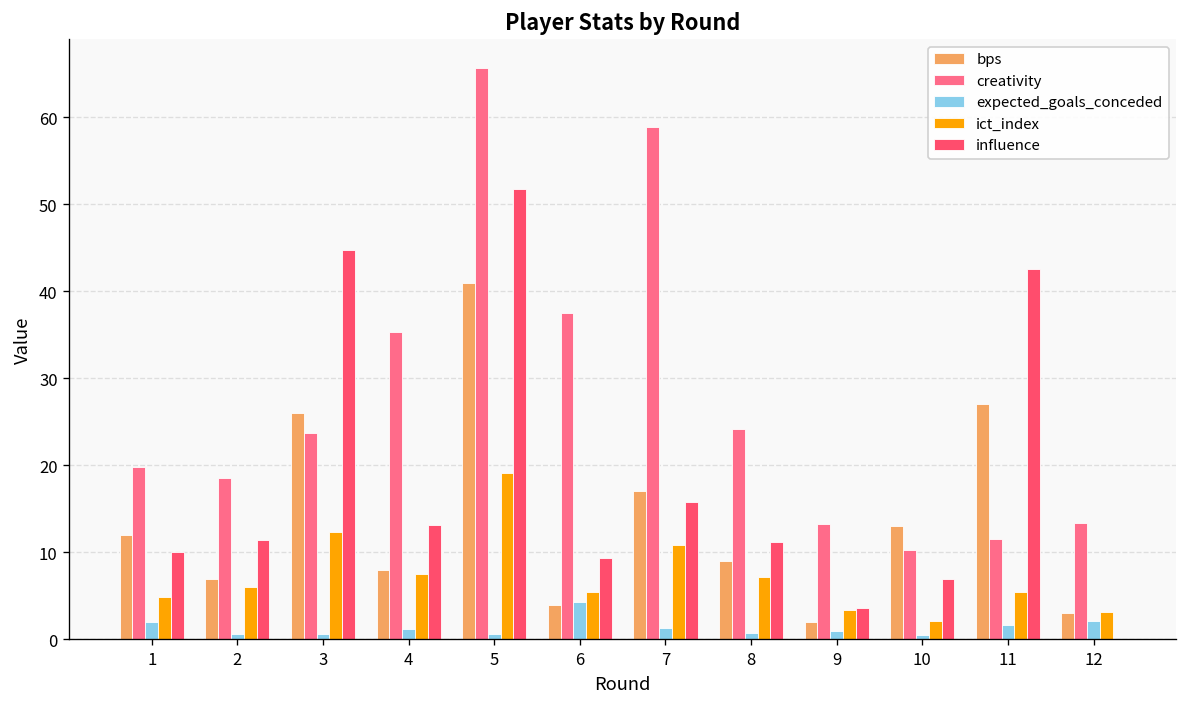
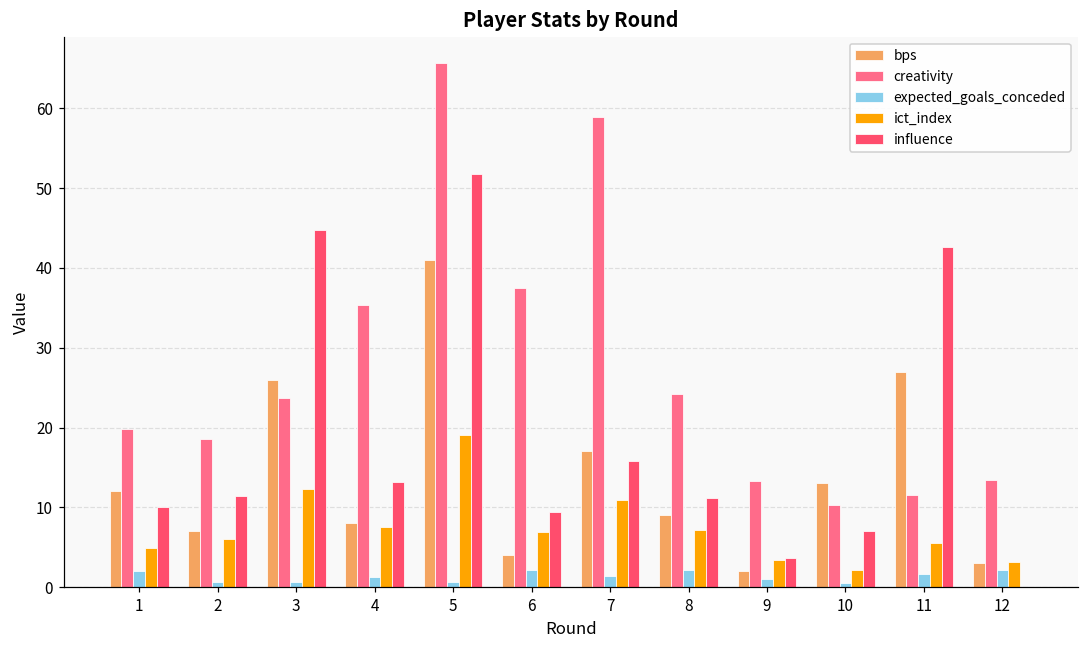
  {
    "bps": {
      "1": 12,
      "2": 7,
      "3": 26,
      "4": 8,
      "5": 41,
      "6": 4,
      "7": 17,
      "8": 9,
      "9": 2,
      "10": 13,
      "11": 27,
      "12": 3
    },
    "expected_goals_conceded": {
      "1": 2,
      "2": 1,
      "3": 1,
      "4": 1,
      "5": 1,
-     "6": 4,
+     "6": 2,
      "7": 1,
-     "8": 1,
+     "8": 2,
      "9": 1,
      "10": 0,
      "11": 2,
      "12": 2
    },
    "ict_index": {
      "1": 5,
      "2": 6,
      "3": 12,
      "4": 8,
      "5": 19,
-     "6": 6,
+     "6": 7,
      "7": 11,
      "8": 7,
      "9": 3,
      "10": 2,
      "11": 6,
      "12": 3
    }
  }
